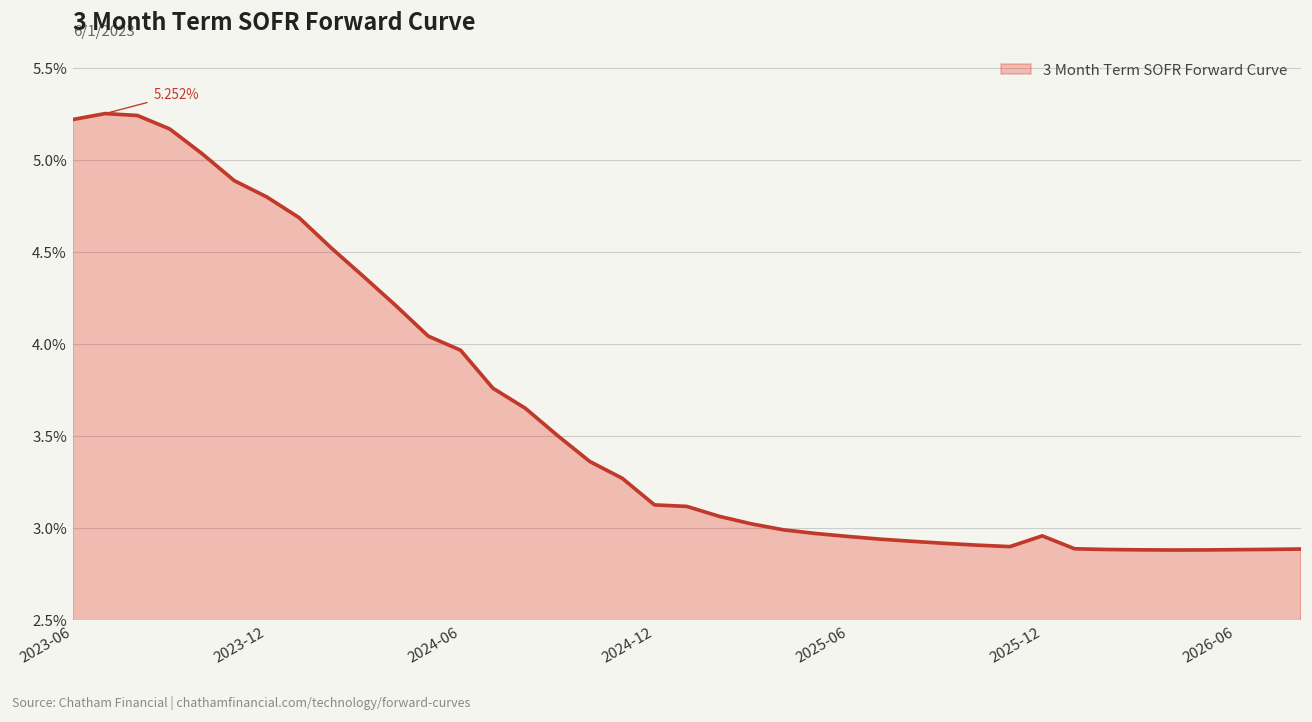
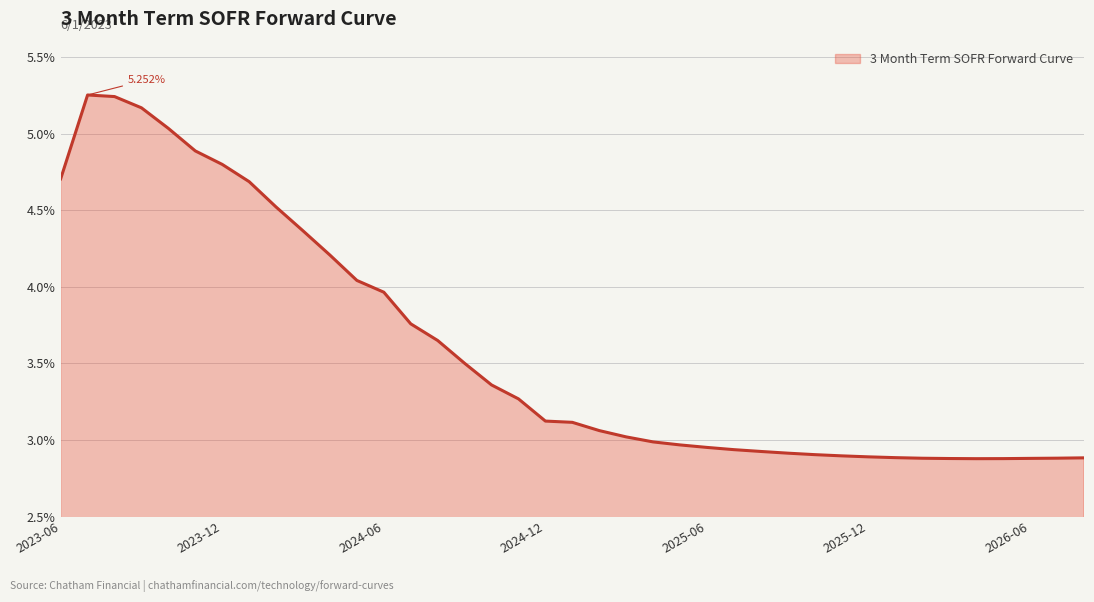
  {
-   "2023-06": "5.22%",
+   "2023-06": "4.70%",
    "2023-12": "4.80%",
    "2024-06": "3.97%",
    "2024-12": "3.12%",
    "2025-06": "2.95%",
-   "2025-12": "2.96%",
+   "2025-12": "2.89%",
    "2026-06": "2.88%"
  }
